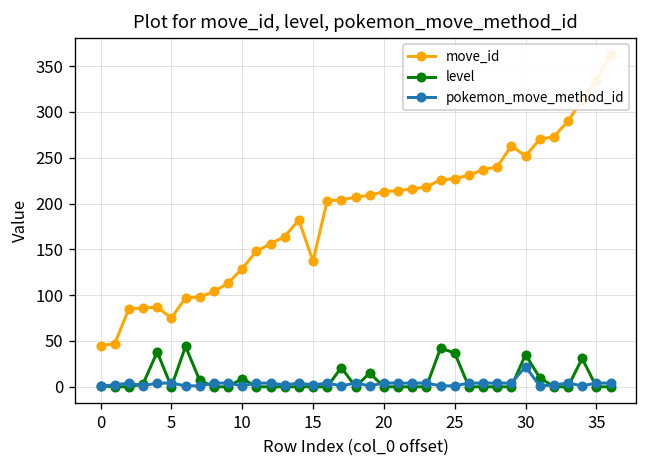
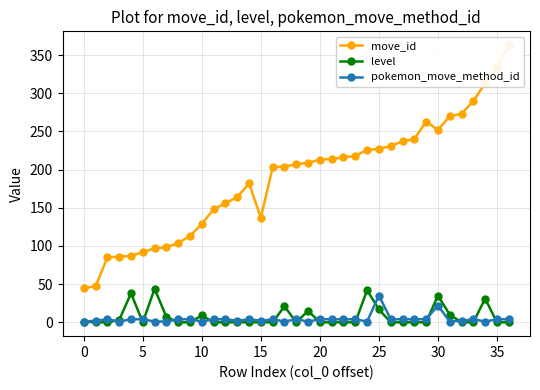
  {
    "move_id": {
      "0": 50,
-     "5": 80,
+     "5": 90,
      "10": 130,
      "15": 140,
      "20": 210,
      "25": 230,
      "30": 250
    },
    "level": {
      "5": 0,
      "10": 10,
      "20": 0,
-     "25": 40,
+     "25": 20,
      "30": 40,
      "35": 0
    },
    "pokemon_move_method_id": {
      "5": 0,
      "10": 0,
      "20": 0,
-     "25": 0,
+     "25": 40,
      "30": 20,
      "35": 0
    }
  }
